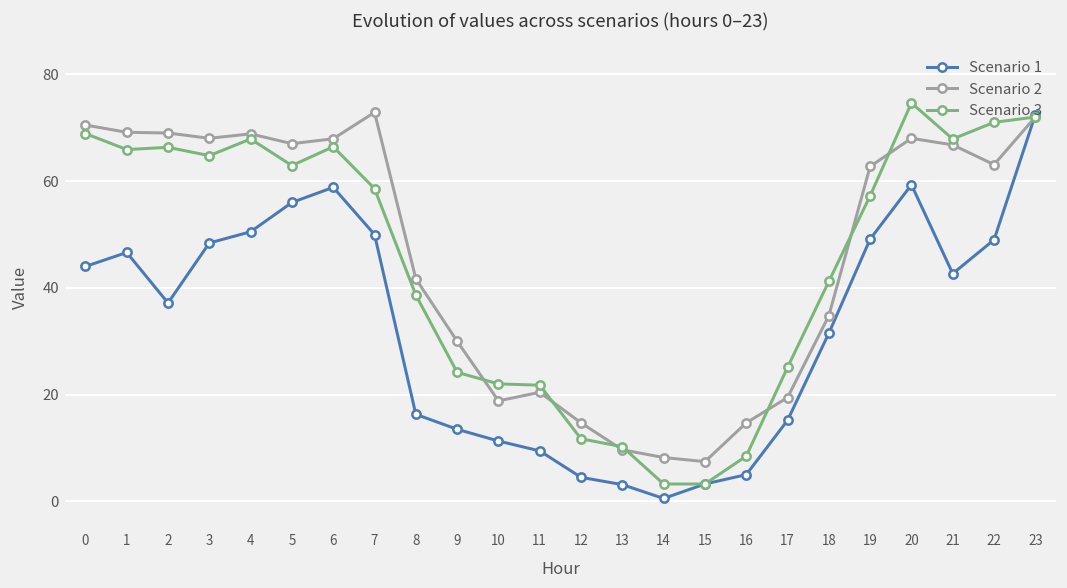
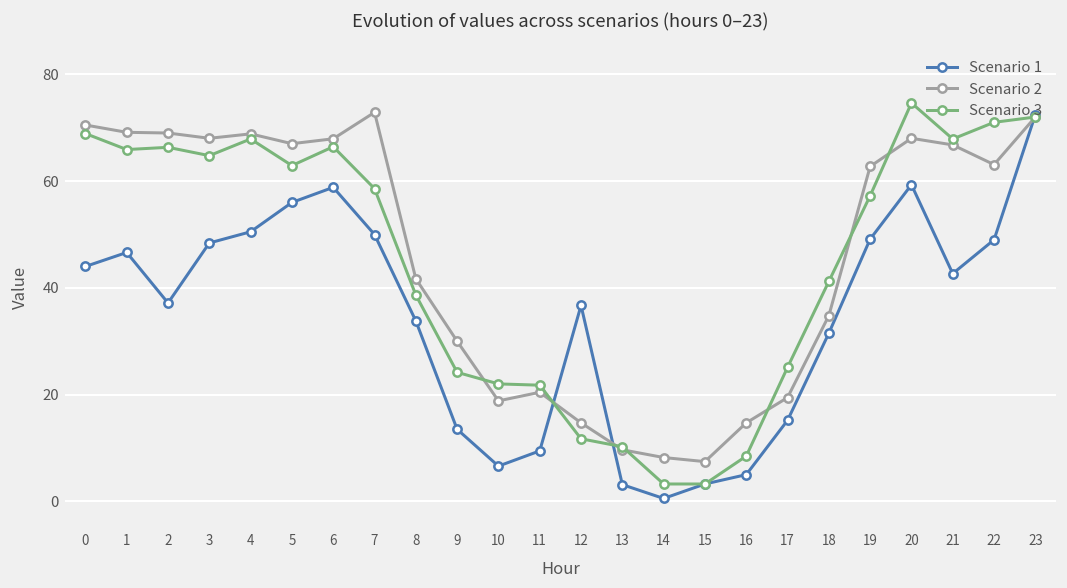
  {
    "Scenario 1": {
      "0": 44,
      "1": 47,
      "2": 37,
      "3": 48,
      "4": 51,
      "5": 56,
      "6": 59,
      "7": 50,
-     "8": 16,
+     "8": 34,
      "9": 14,
-     "10": 11,
+     "10": 7,
      "11": 9,
-     "12": 5,
+     "12": 37,
      "13": 3,
      "14": 1,
      "16": 5,
      "17": 15,
      "18": 32,
      "19": 49,
      "20": 59,
      "21": 43,
      "22": 49
    }
  }
